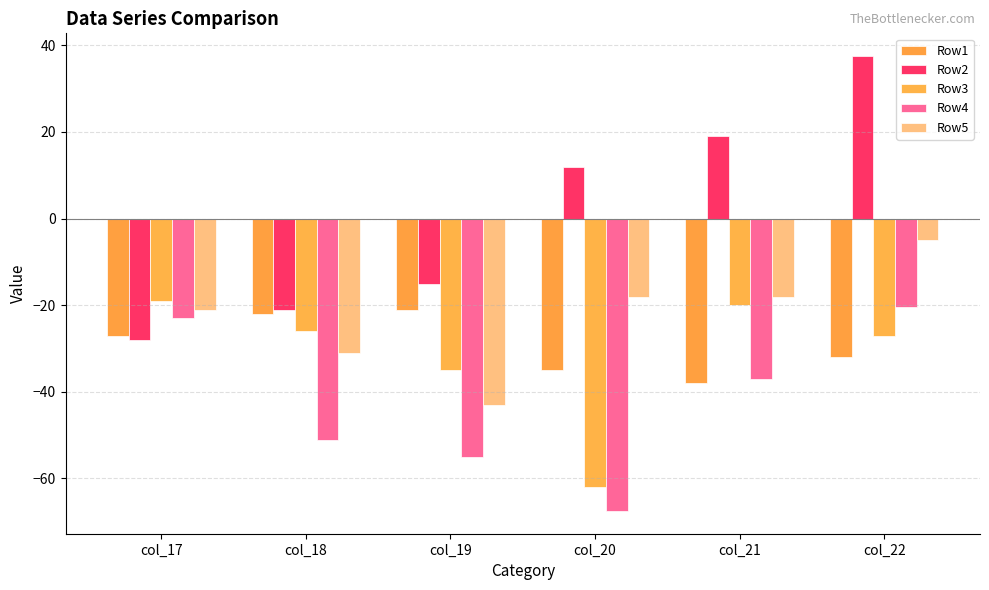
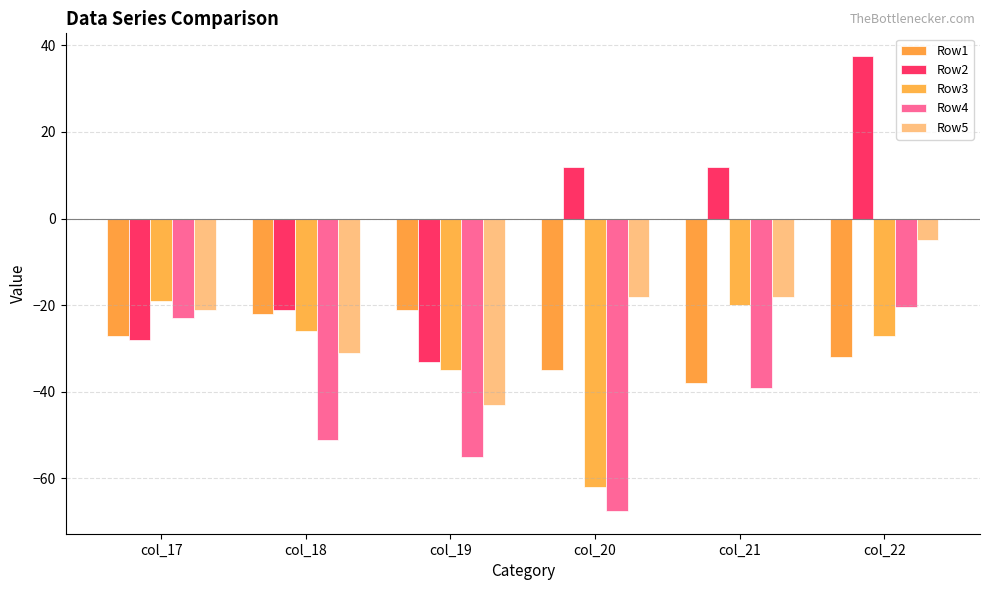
  {
    "Row2": {
      "col_17": -28,
      "col_18": -21,
-     "col_19": -15,
+     "col_19": -33,
      "col_20": 12,
-     "col_21": 19,
+     "col_21": 12,
      "col_22": 38
    },
    "Row4": {
      "col_17": -23,
      "col_18": -51,
      "col_19": -55,
      "col_20": -68,
-     "col_21": -37,
+     "col_21": -39,
      "col_22": -21
    }
  }
